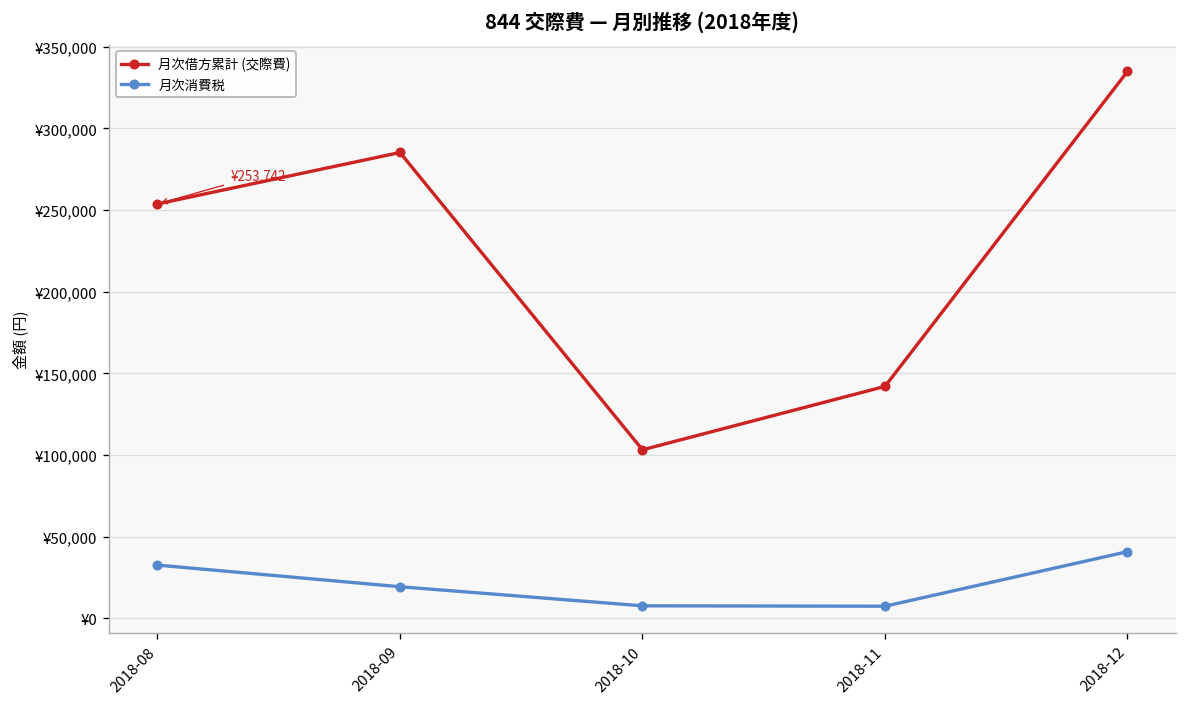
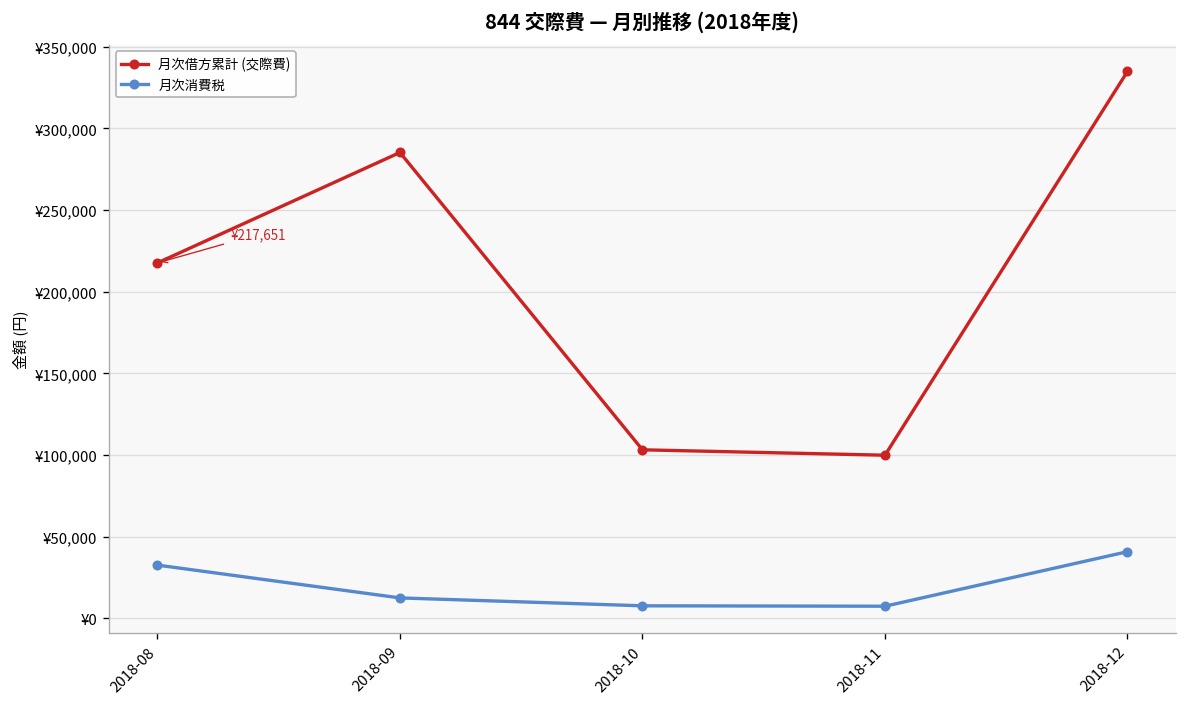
  {
    "月次借方累計 (交際費)": {
-     "2018-08": "¥253,742",
-     "2018-11": "¥142,000"
+     "2018-08": "¥217,651",
+     "2018-11": "¥100,000"
    },
    "月次消費税": {
      "2018-08": "¥33,000",
-     "2018-09": "¥19,000",
+     "2018-09": "¥12,000",
      "2018-10": "¥8,000",
      "2018-11": "¥7,000",
      "2018-12": "¥41,000"
    }
  }
